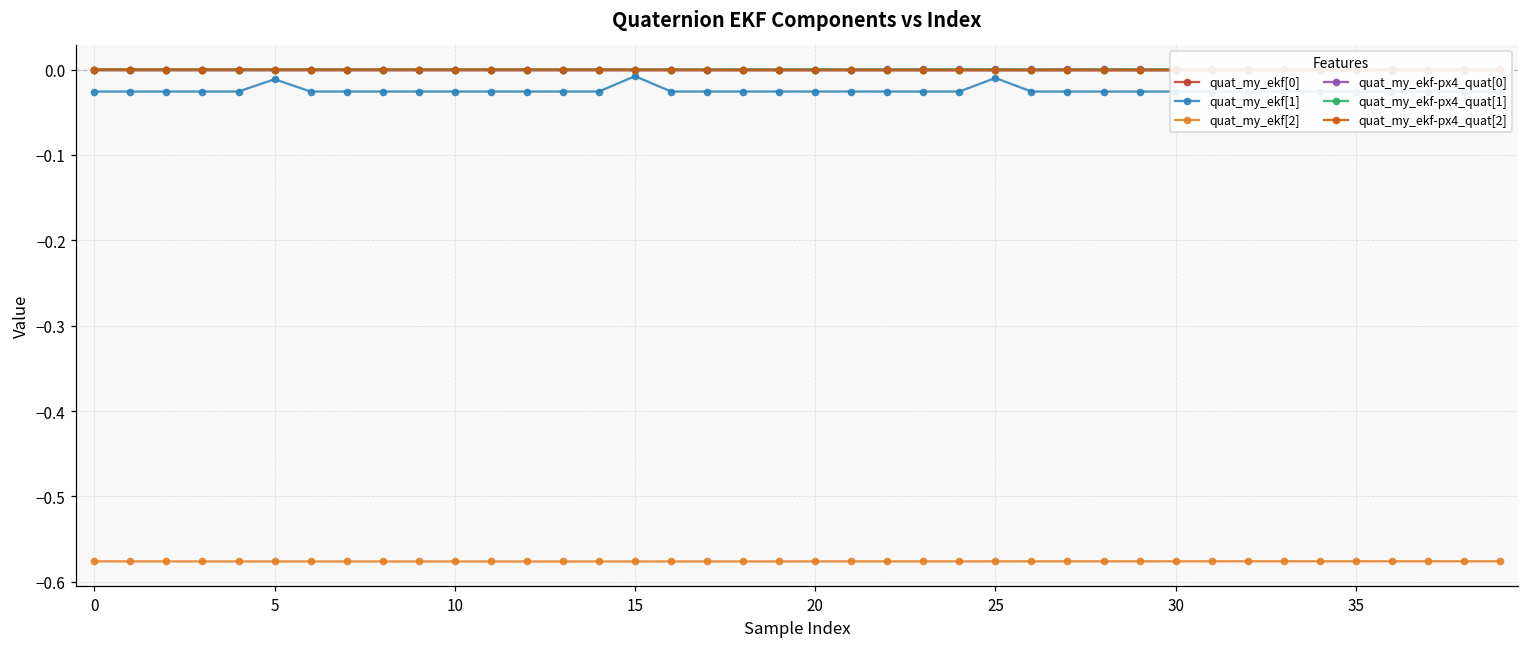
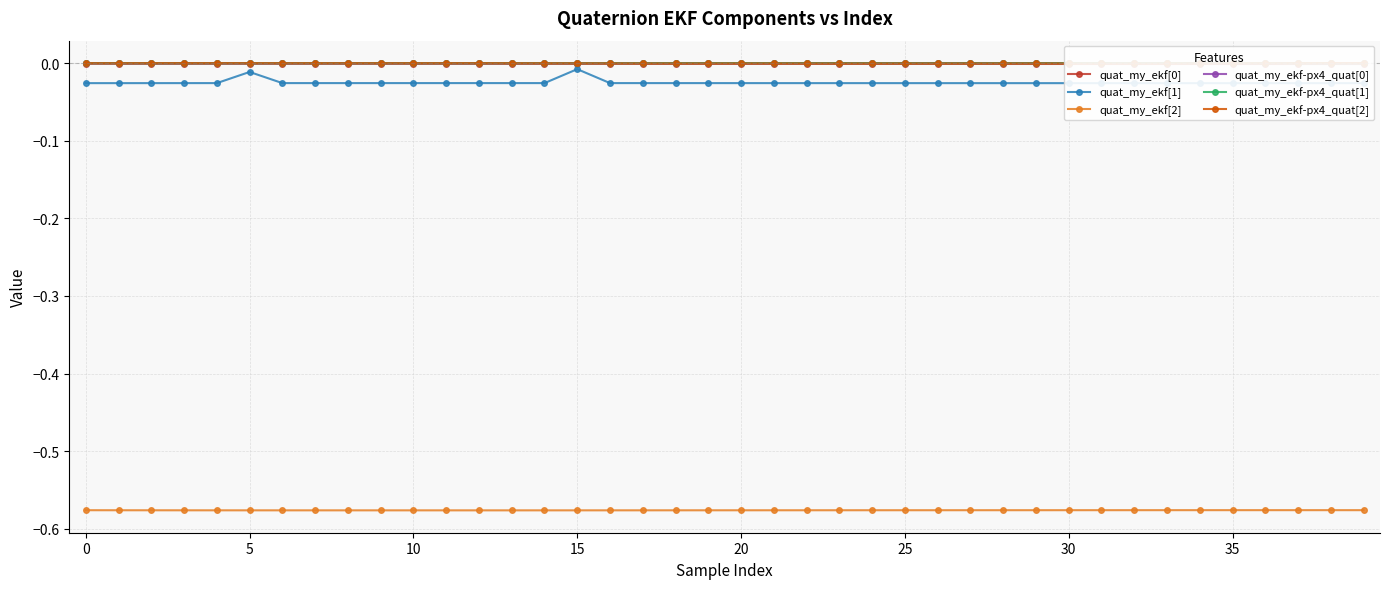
  {
    "quat_my_ekf[1]": {
      "0": -0.03,
      "5": -0.01,
      "10": -0.03,
      "15": -0.01,
      "20": -0.03,
-     "25": -0.01
+     "25": -0.03
    }
  }
